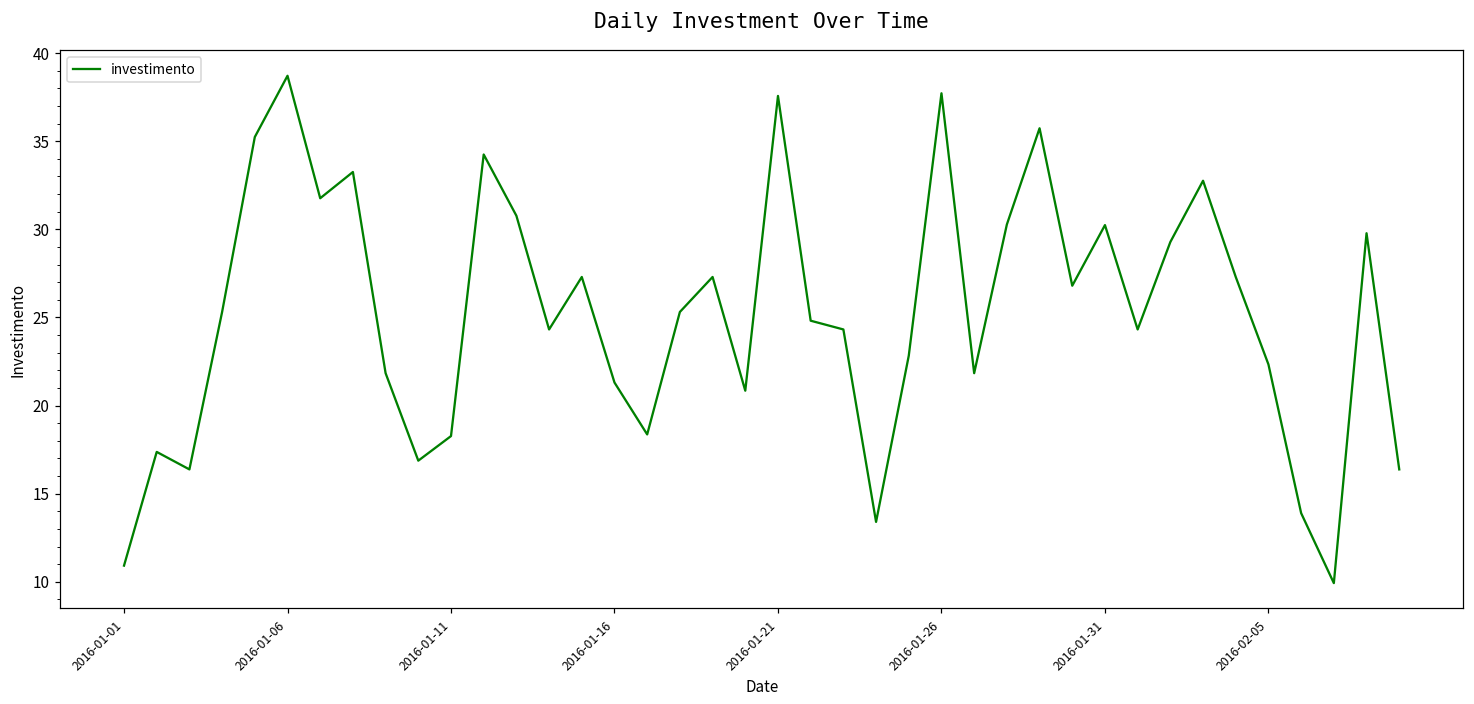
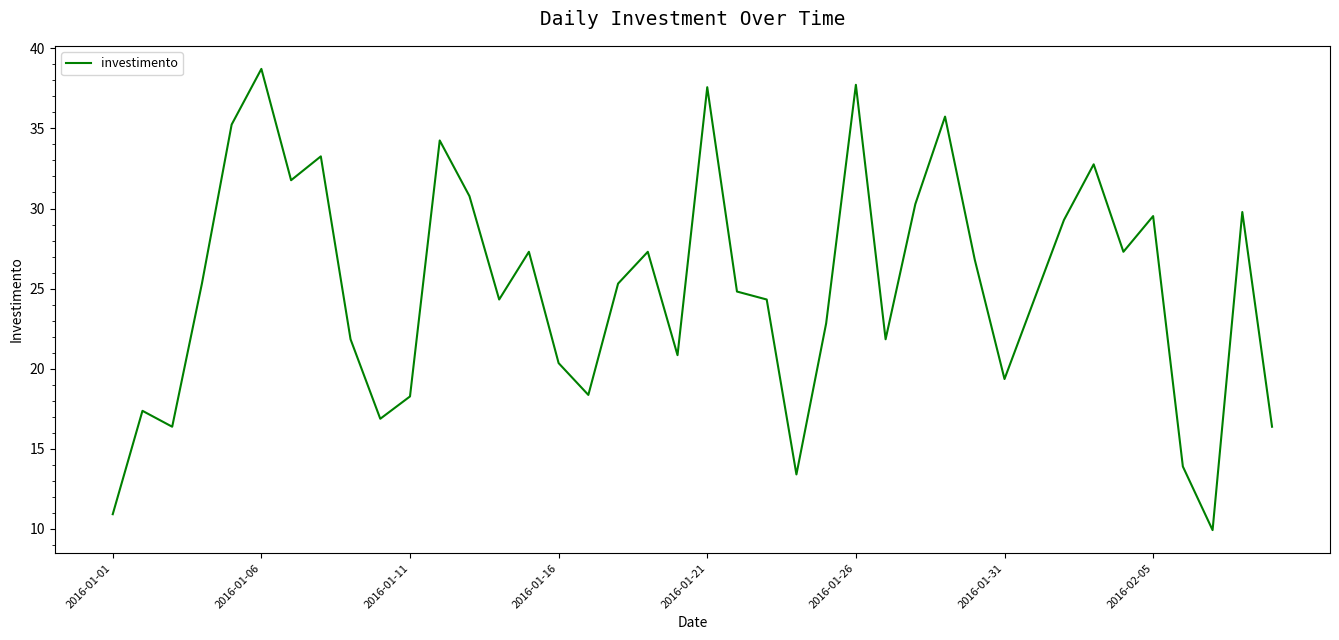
  {
    "2016-01-01": 10.9,
    "2016-01-06": 38.7,
    "2016-01-11": 18.3,
-   "2016-01-16": 21.3,
+   "2016-01-16": 20.4,
    "2016-01-21": 37.6,
    "2016-01-26": 37.7,
-   "2016-01-31": 30.2,
-   "2016-02-05": 22.3
+   "2016-01-31": 19.4,
+   "2016-02-05": 29.5
  }
